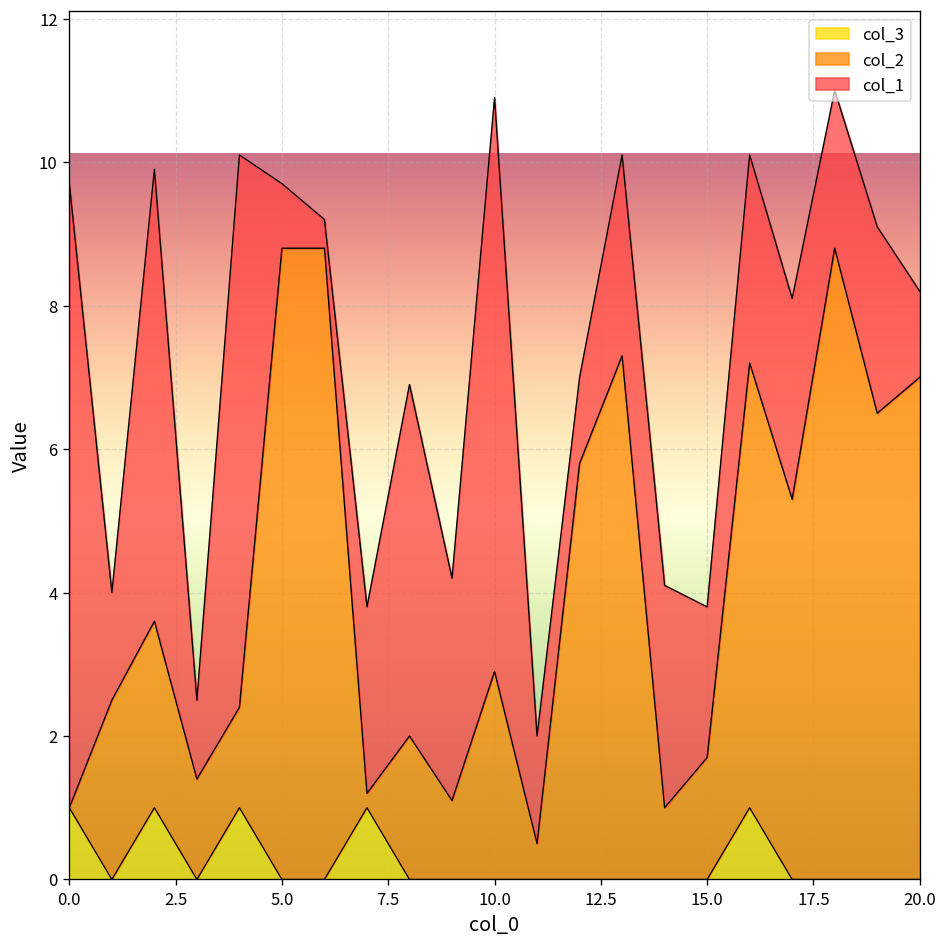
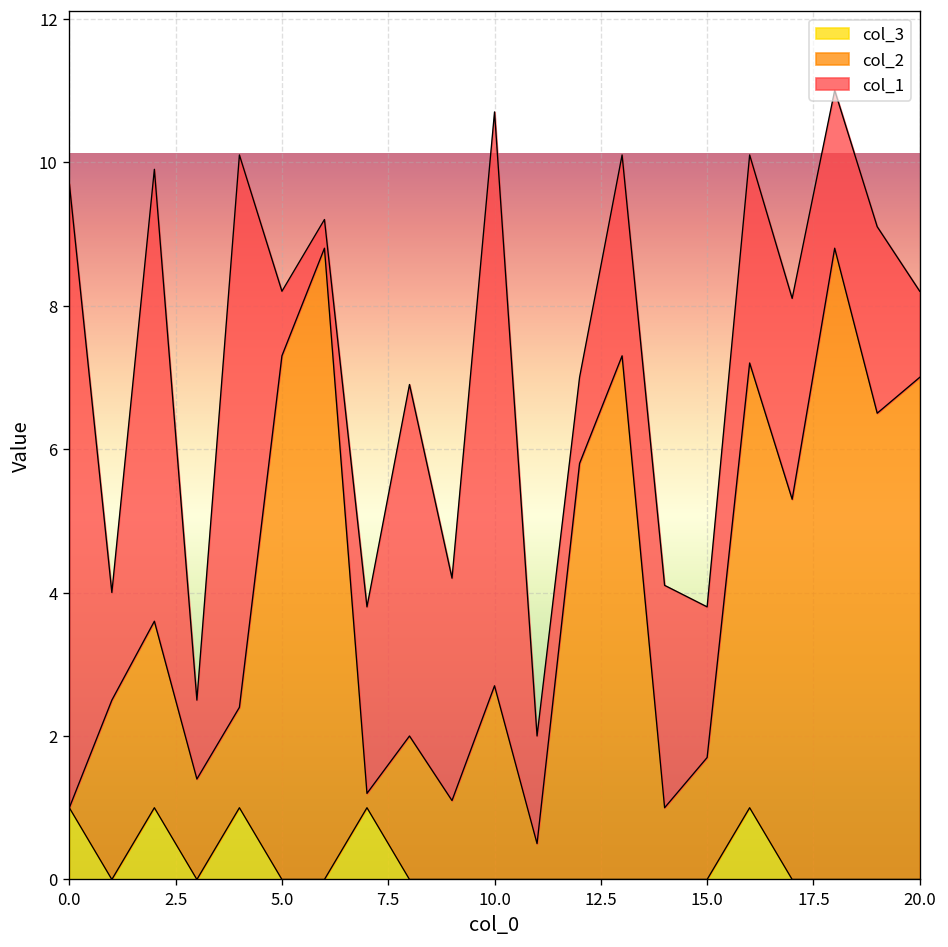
  {
    "col_3": {
      "5.0": 0.0,
      "10.0": 0.0,
      "15.0": 0.0,
      "20.0": 0.0
    },
    "col_2": {
-     "5.0": 8.8,
-     "10.0": 2.9,
+     "5.0": 7.3,
+     "10.0": 2.7,
      "15.0": 1.7,
      "20.0": 7.0
    },
    "col_1": {
      "0.0": 8.7,
      "5.0": 0.9,
      "10.0": 8.0,
      "15.0": 2.1,
      "20.0": 1.2
    }
  }
